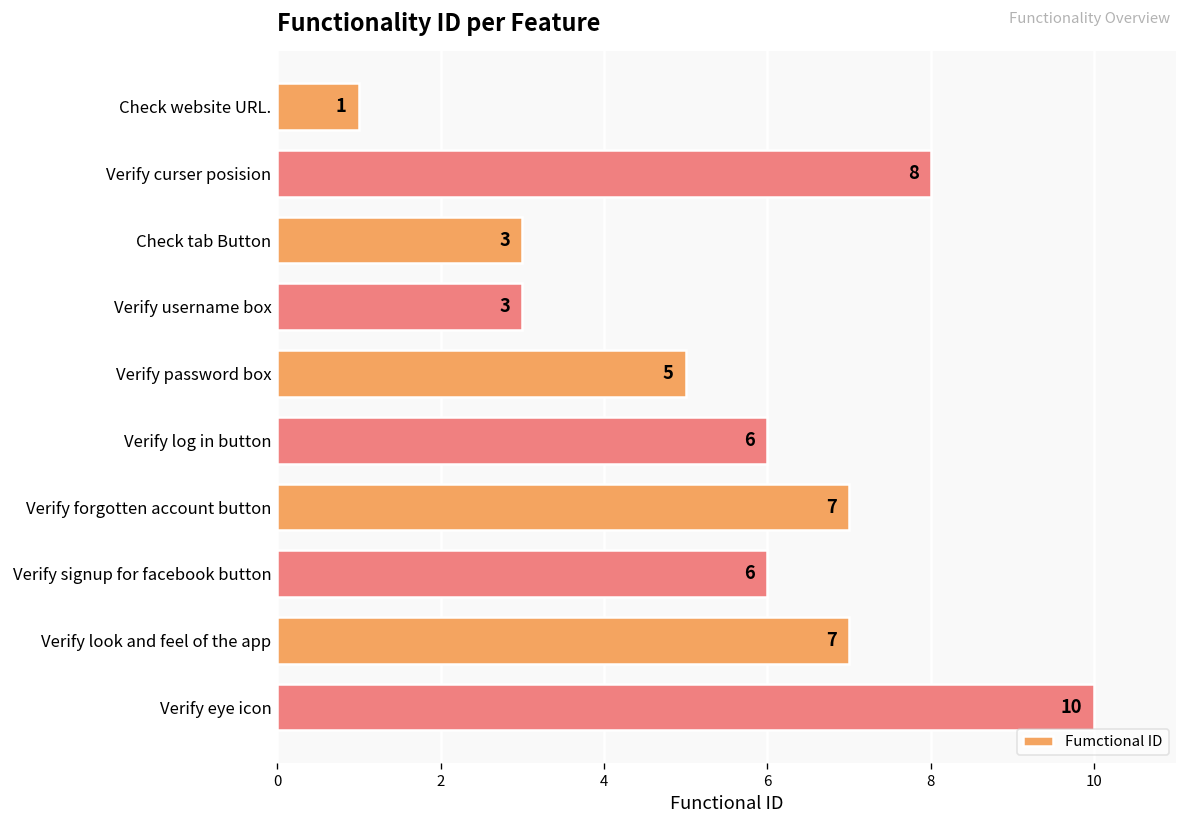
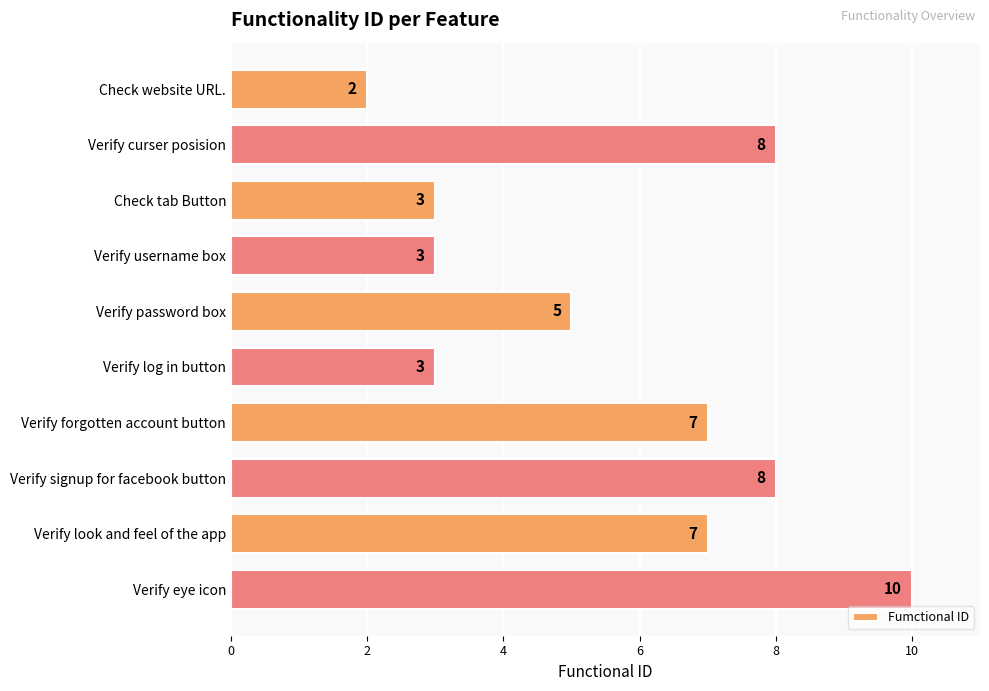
  {
-   "Check website URL.": 1,
+   "Check website URL.": 2,
    "Verify curser posision": 8,
    "Check tab Button": 3,
    "Verify username box": 3,
    "Verify password box": 5,
-   "Verify log in button": 6,
+   "Verify log in button": 3,
    "Verify forgotten account button": 7,
-   "Verify signup for facebook button": 6,
+   "Verify signup for facebook button": 8,
    "Verify look and feel of the app": 7,
    "Verify eye icon": 10
  }
